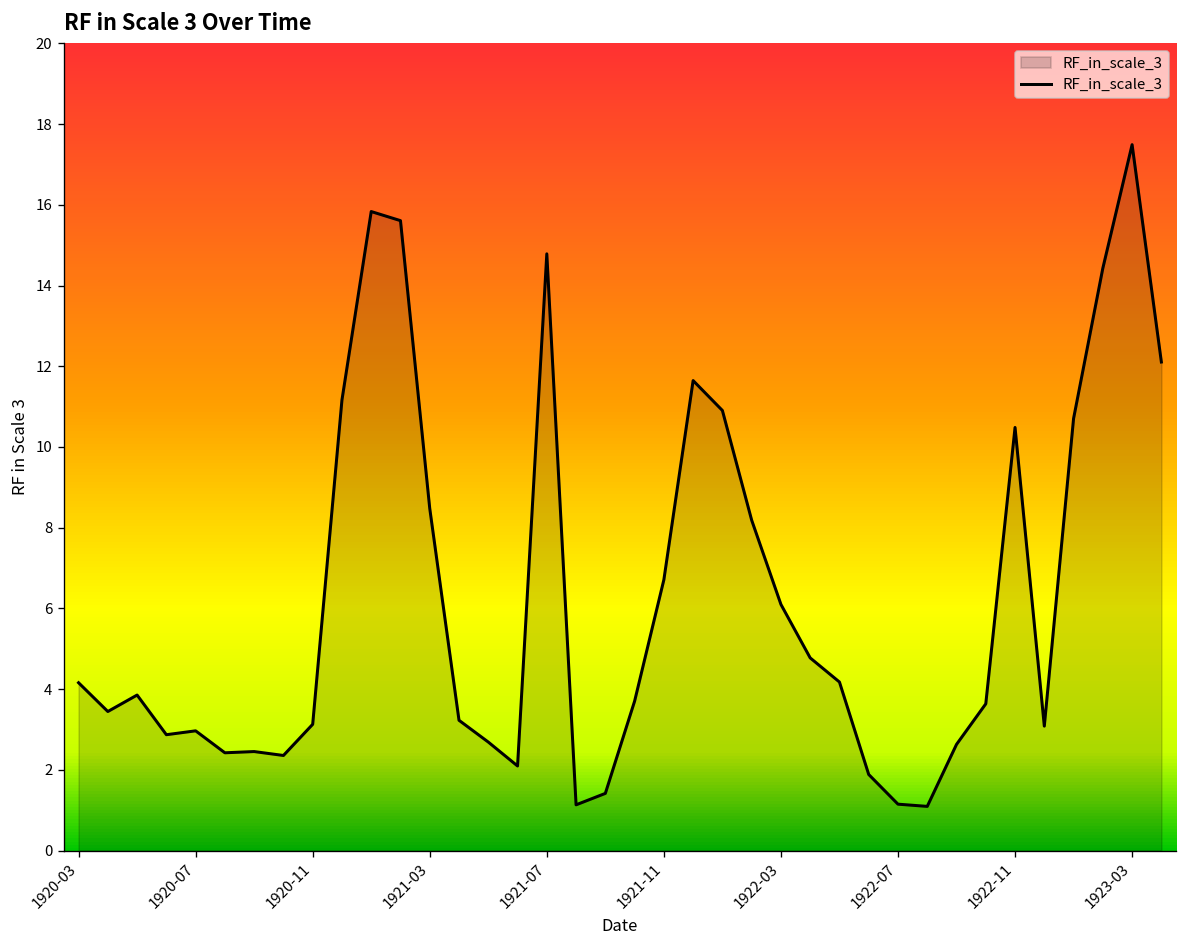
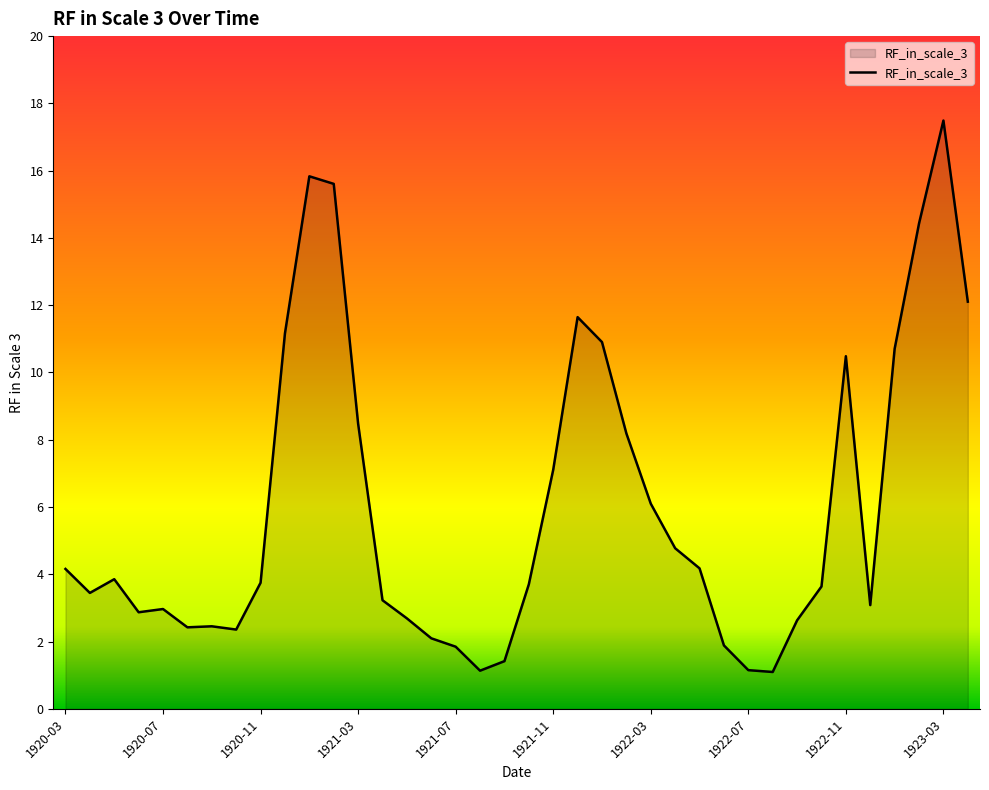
  {
    "1920-03": 4.2,
    "1920-07": 3.0,
-   "1920-11": 3.1,
+   "1920-11": 3.7,
    "1921-03": 8.5,
-   "1921-07": 14.8,
-   "1921-11": 6.7,
+   "1921-07": 1.8,
+   "1921-11": 7.1,
    "1922-03": 6.1,
    "1922-07": 1.2,
    "1922-11": 10.5,
    "1923-03": 17.5
  }
